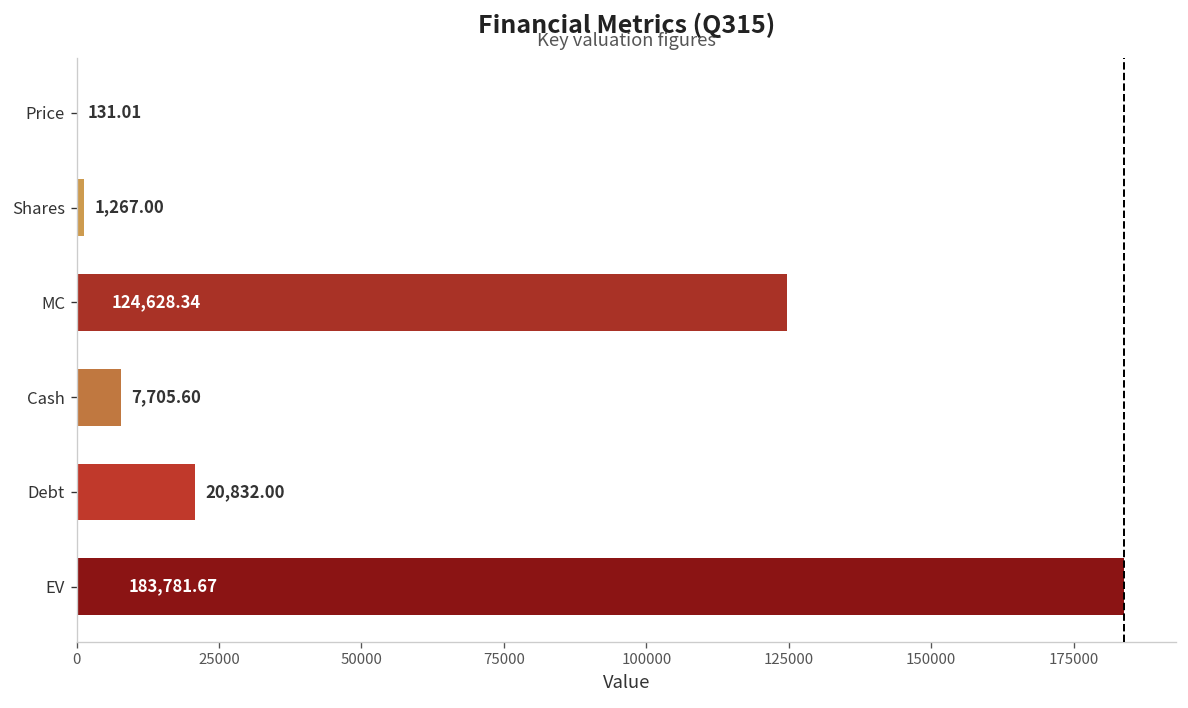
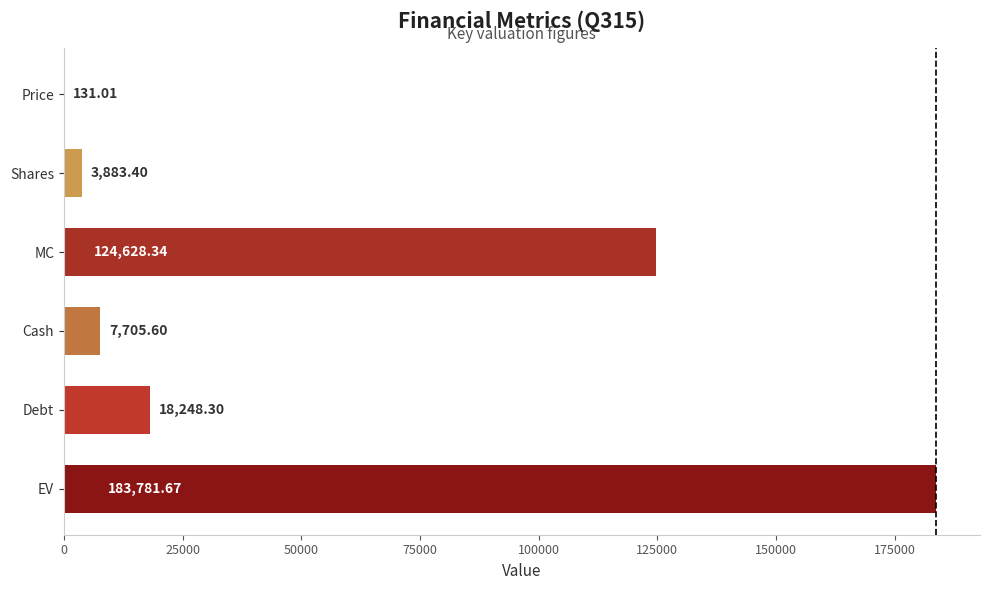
  {
    "Price": "131.01",
-   "Shares": "1,267.00",
+   "Shares": "3,883.40",
    "MC": "124,628.34",
    "Cash": "7,705.60",
-   "Debt": "20,832.00",
+   "Debt": "18,248.30",
    "EV": "183,781.67"
  }
